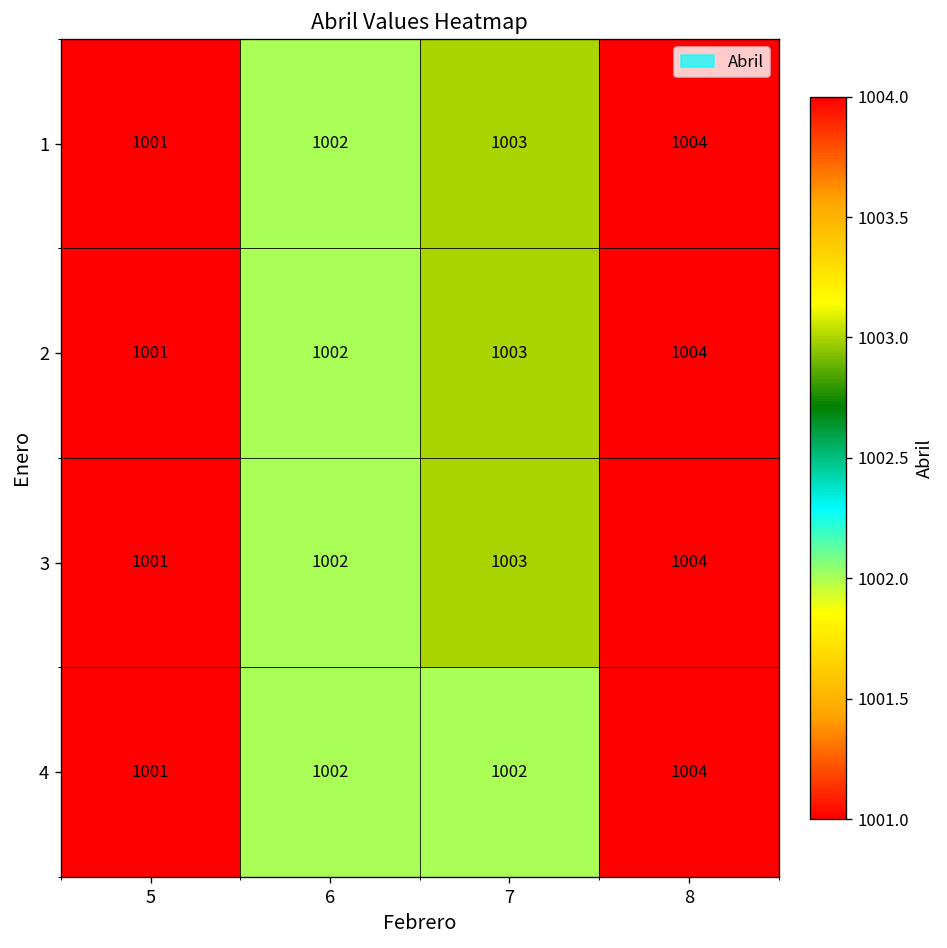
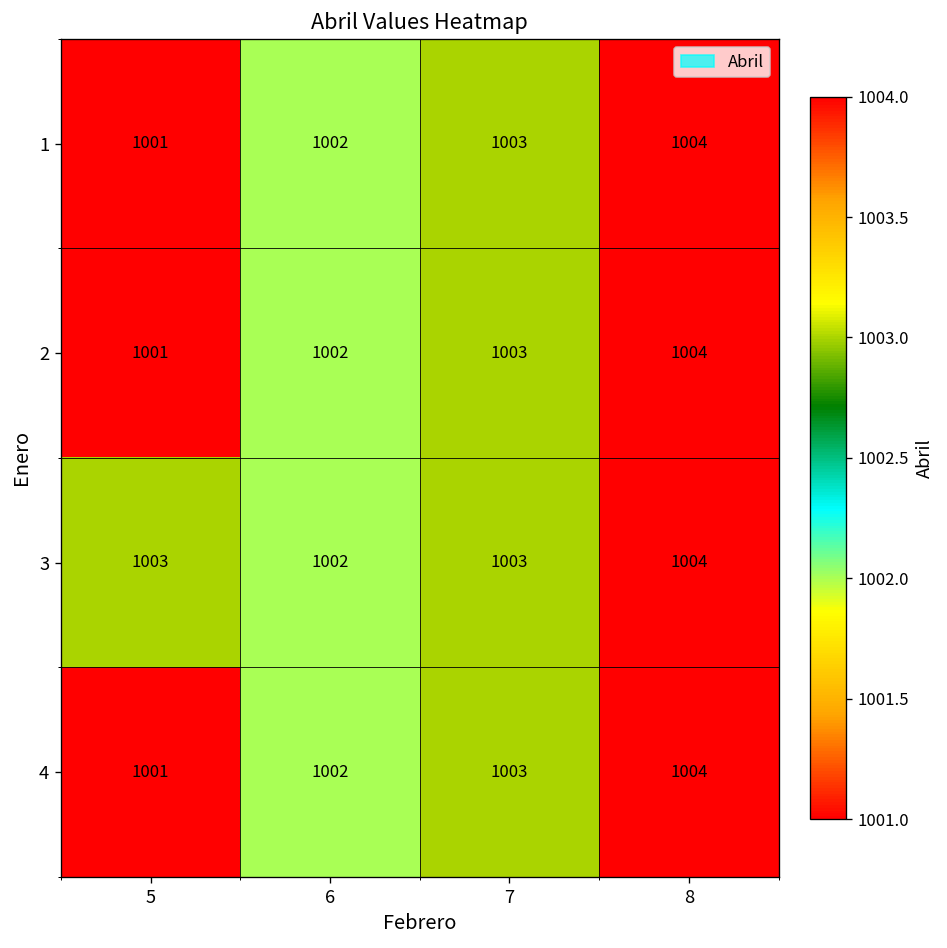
  {
    "1": {
      "5": 1001,
      "6": 1002,
      "7": 1003,
      "8": 1004
    },
    "2": {
      "5": 1001,
      "6": 1002,
      "7": 1003,
      "8": 1004
    },
    "3": {
-     "5": 1001,
+     "5": 1003,
      "6": 1002,
      "7": 1003,
      "8": 1004
    },
    "4": {
      "5": 1001,
      "6": 1002,
-     "7": 1002,
+     "7": 1003,
      "8": 1004
    }
  }
